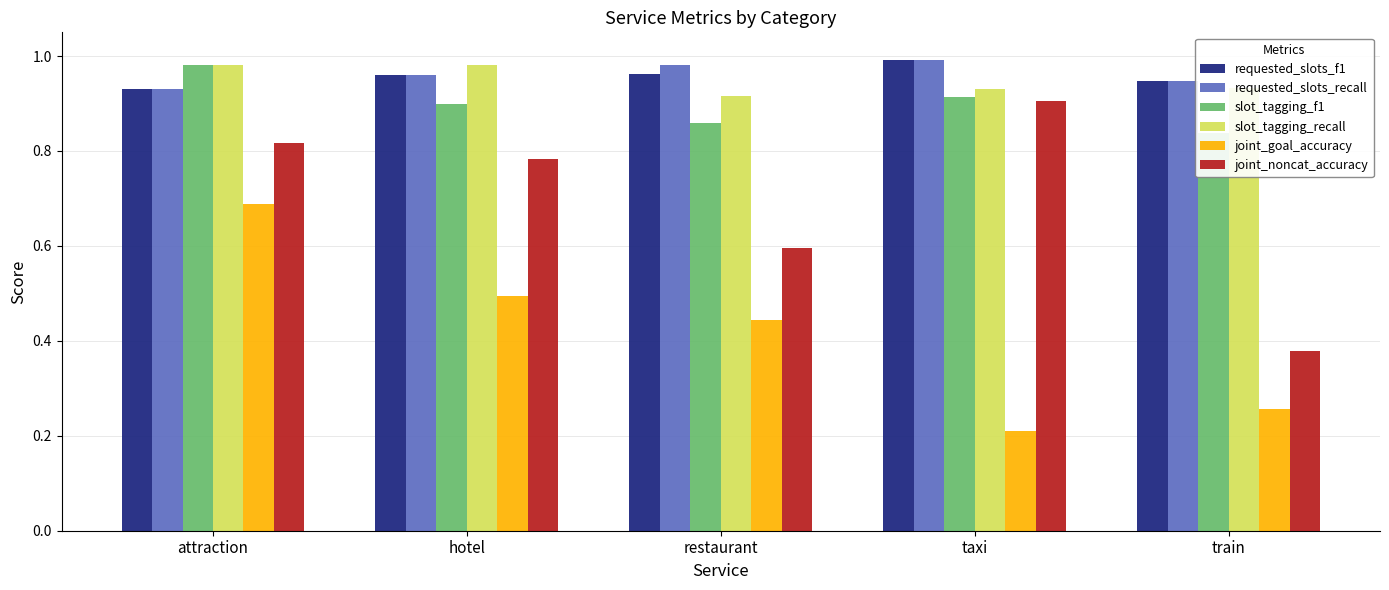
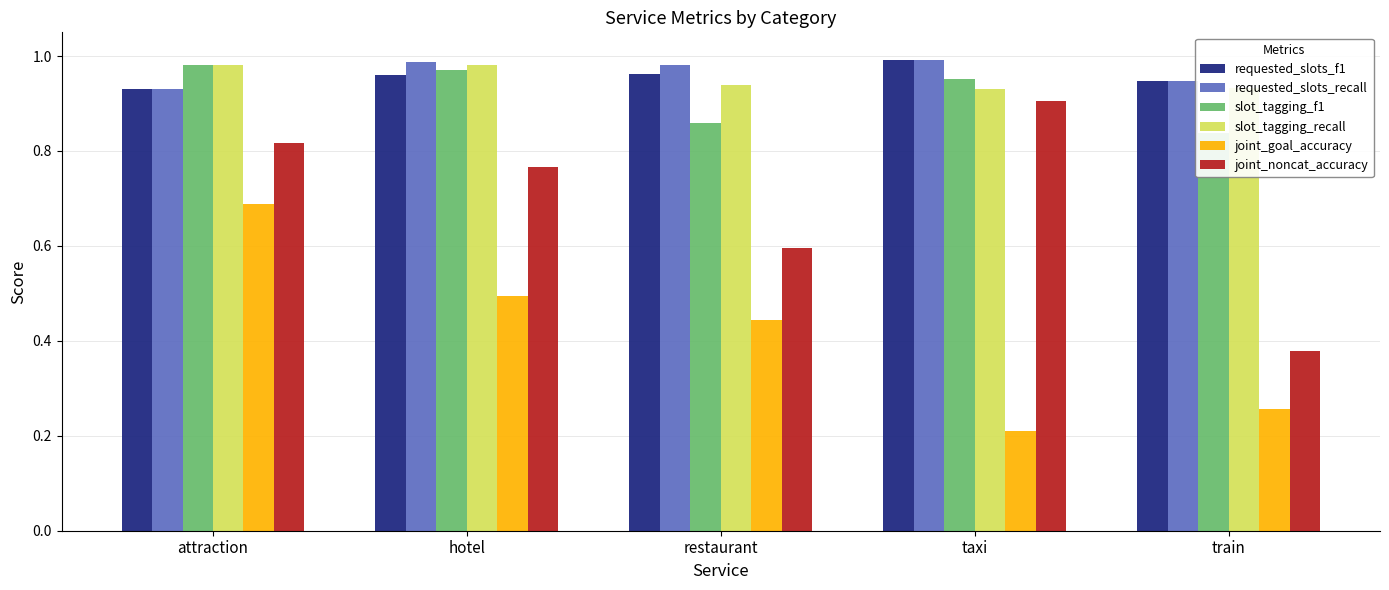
  {
    "requested_slots_f1": {
      "attraction": 0.93,
      "hotel": 0.96,
      "restaurant": 0.96,
      "taxi": 0.99,
      "train": 0.95
    },
    "requested_slots_recall": {
      "attraction": 0.93,
-     "hotel": 0.96,
+     "hotel": 0.99,
      "restaurant": 0.98,
      "taxi": 0.99,
      "train": 0.95
    },
    "slot_tagging_f1": {
      "attraction": 0.98,
-     "hotel": 0.90,
+     "hotel": 0.97,
      "restaurant": 0.86,
-     "taxi": 0.91
+     "taxi": 0.95
    },
    "slot_tagging_recall": {
      "attraction": 0.98,
      "hotel": 0.98,
-     "restaurant": 0.92,
+     "restaurant": 0.94,
      "taxi": 0.93
    },
    "joint_goal_accuracy": {
      "attraction": 0.69,
      "hotel": 0.49,
      "restaurant": 0.44,
      "taxi": 0.21,
      "train": 0.26
    },
    "joint_noncat_accuracy": {
      "attraction": 0.82,
-     "hotel": 0.78,
+     "hotel": 0.77,
      "restaurant": 0.60,
      "taxi": 0.90,
      "train": 0.38
    }
  }
